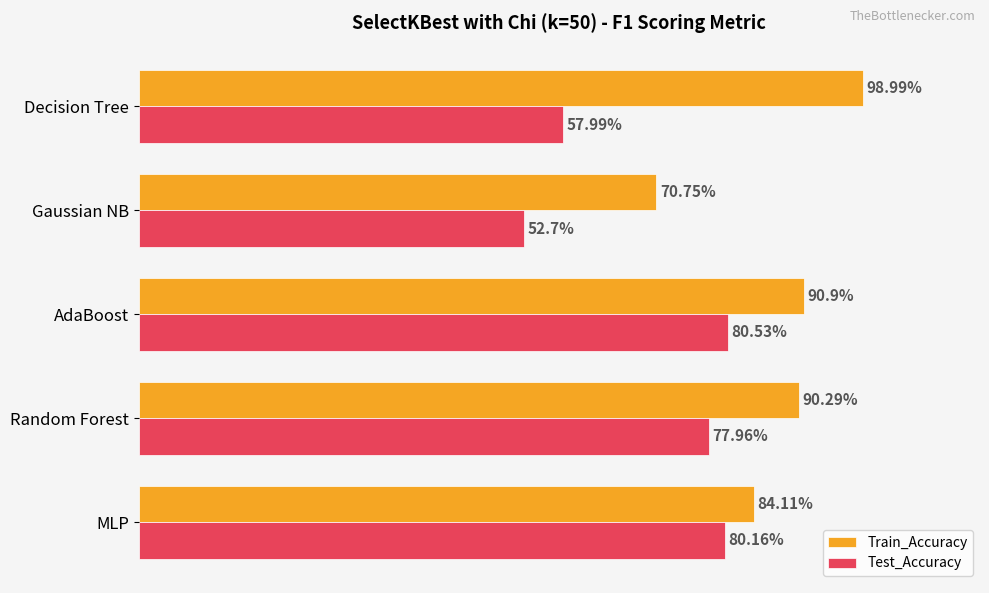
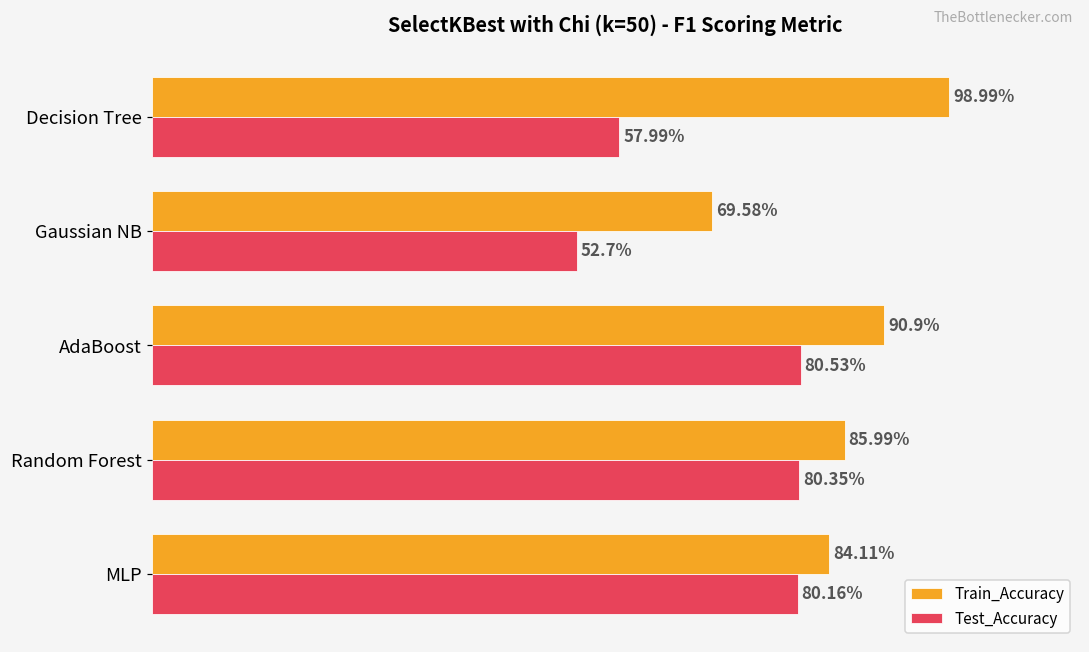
  {
    "Train_Accuracy": {
      "Decision Tree": "98.99%",
-     "Gaussian NB": "70.75%",
+     "Gaussian NB": "69.58%",
      "AdaBoost": "90.9%",
-     "Random Forest": "90.29%",
+     "Random Forest": "85.99%",
      "MLP": "84.11%"
    },
    "Test_Accuracy": {
      "Decision Tree": "57.99%",
      "Gaussian NB": "52.7%",
      "AdaBoost": "80.53%",
-     "Random Forest": "77.96%",
+     "Random Forest": "80.35%",
      "MLP": "80.16%"
    }
  }
